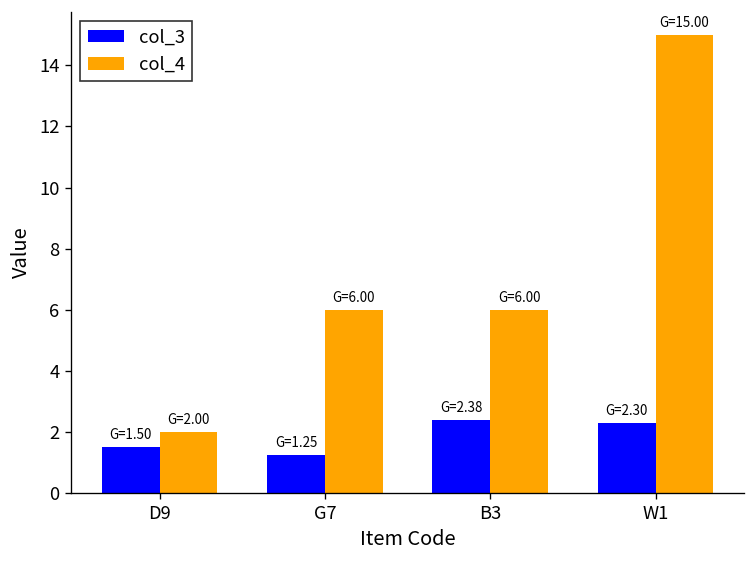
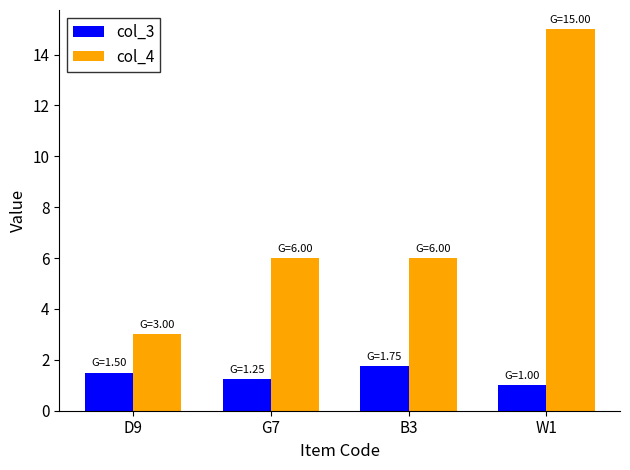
  {
    "col_3": {
      "D9": 1.50,
      "G7": 1.25,
-     "B3": 2.38,
-     "W1": 2.30
+     "B3": 1.75,
+     "W1": 1.00
    },
    "col_4": {
-     "D9": 2.00,
+     "D9": 3.00,
      "G7": 6.00,
      "B3": 6.00,
      "W1": 15.00
    }
  }
